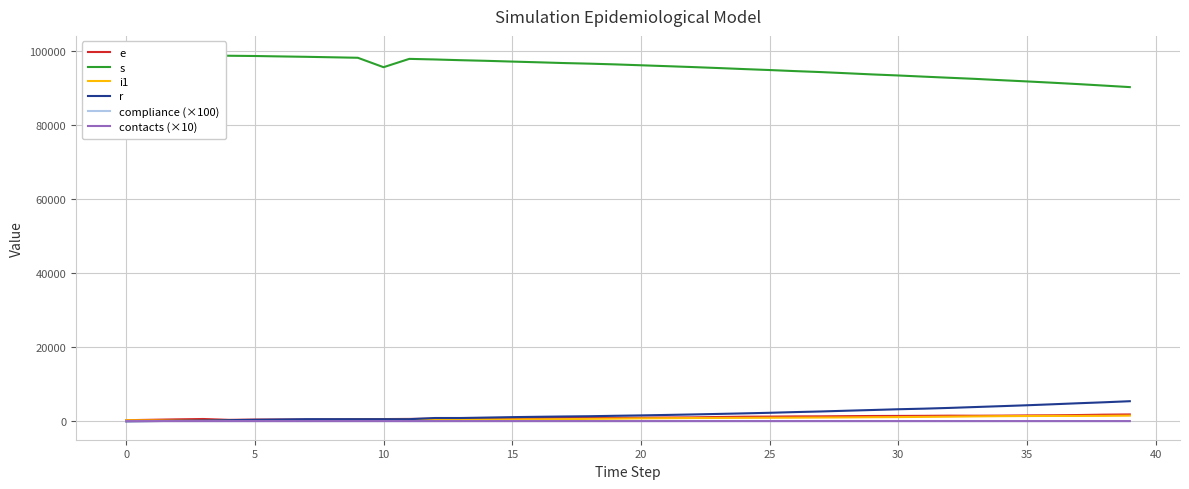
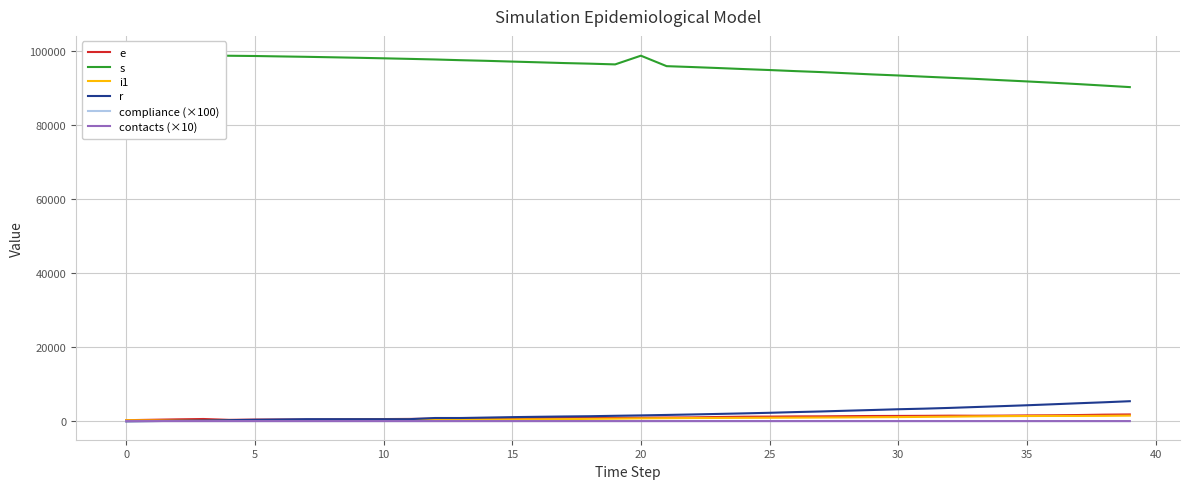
  {
    "s": {
      "5": 99000,
-     "10": 96000,
+     "10": 98000,
      "15": 97000,
-     "20": 96000,
+     "20": 99000,
      "25": 95000,
      "30": 93000,
      "35": 92000
    },
    "r": {
      "25": 2000,
      "30": 3000,
      "35": 4000
    },
    "contacts (×10)": {
      "20": 0,
      "25": 0,
      "30": 0,
      "35": 0
    }
  }
